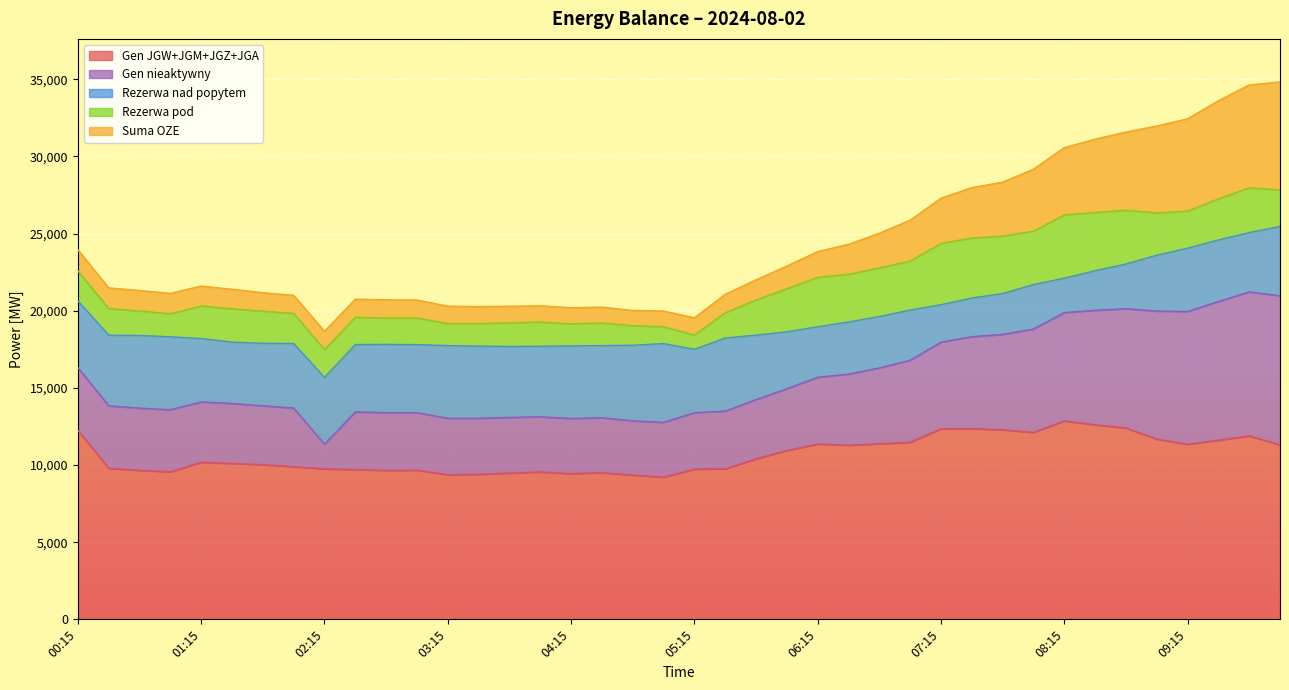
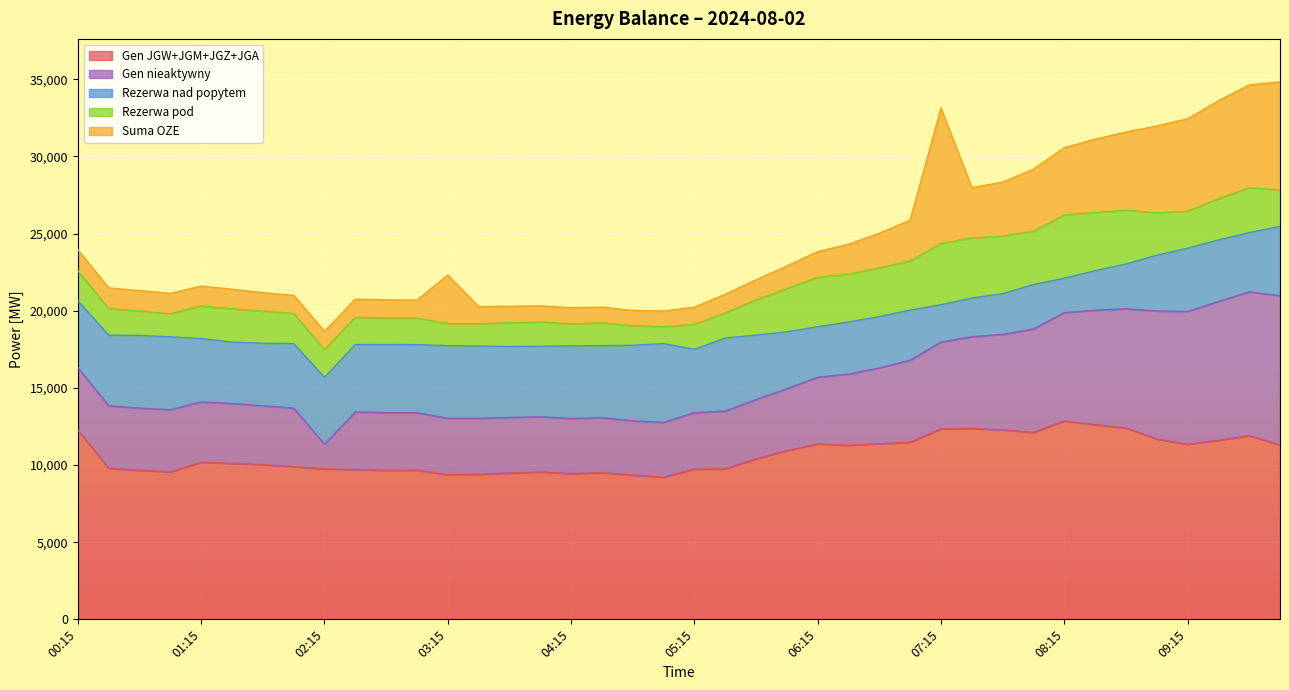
  {
    "Gen JGW+JGM+JGZ+JGA": {
      "00:15": "12,200",
      "01:15": "10,200",
      "02:15": "9,700",
      "03:15": "9,400",
      "04:15": "9,400",
      "05:15": "9,700",
      "06:15": "11,400",
      "07:15": "12,400",
      "08:15": "12,900",
      "09:15": "11,300"
    },
    "Gen nieaktywny": {
      "00:15": "4,100",
      "01:15": "3,900",
      "02:15": "1,600",
      "03:15": "3,700",
      "04:15": "3,600",
      "05:15": "3,700",
      "06:15": "4,300",
      "07:15": "5,600",
      "08:15": "7,000",
      "09:15": "8,600"
    },
    "Rezerwa nad popytem": {
      "00:15": "4,300",
      "01:15": "4,100",
      "02:15": "4,300",
      "03:15": "4,700",
      "04:15": "4,700",
      "05:15": "4,100",
      "06:15": "3,300",
      "07:15": "2,400",
      "08:15": "2,200",
      "09:15": "4,100"
    },
    "Rezerwa pod": {
      "00:15": "1,900",
      "01:15": "2,100",
      "02:15": "1,800",
      "03:15": "1,400",
      "04:15": "1,400",
-     "05:15": "900",
+     "05:15": "1,600",
      "06:15": "3,200",
      "07:15": "4,000",
      "08:15": "4,100",
      "09:15": "2,400"
    },
    "Suma OZE": {
      "00:15": "1,400",
      "01:15": "1,300",
      "02:15": "1,200",
-     "03:15": "1,100",
+     "03:15": "3,100",
      "04:15": "1,000",
      "05:15": "1,100",
      "06:15": "1,700",
-     "07:15": "2,900",
+     "07:15": "8,800",
      "08:15": "4,400",
      "09:15": "6,000"
    }
  }
